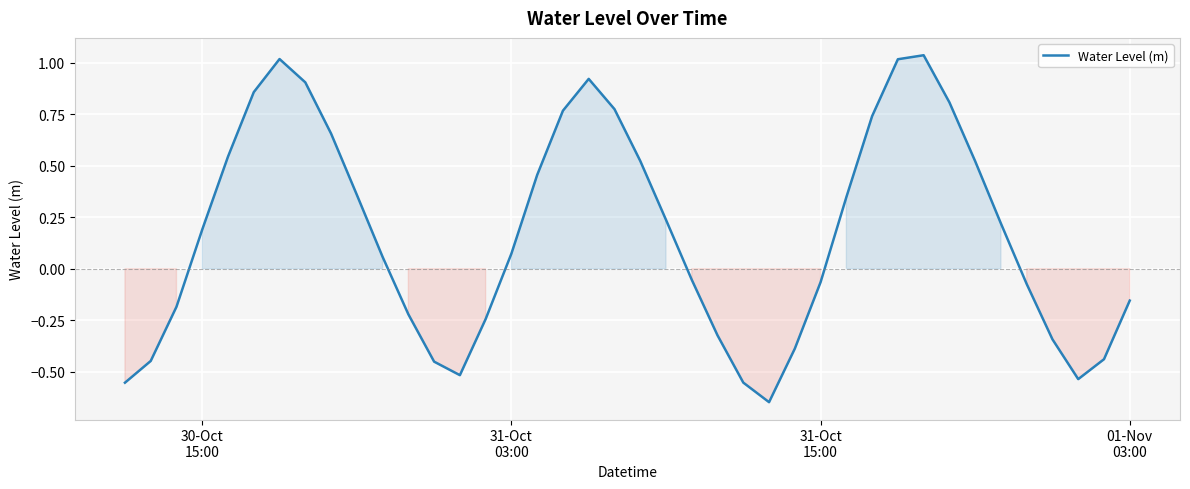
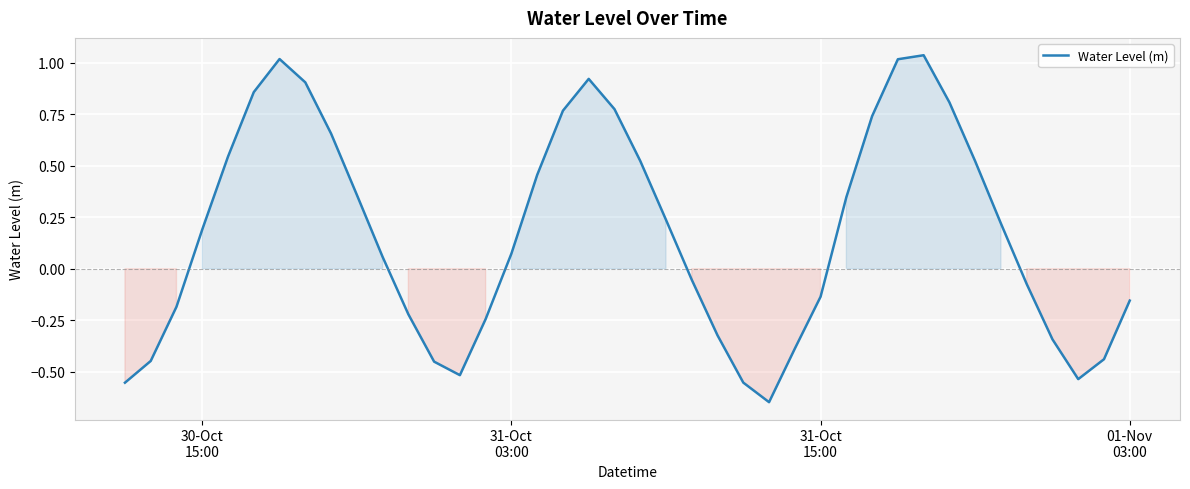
  {
    "30-Oct 15:00": 0.19,
    "31-Oct 03:00": 0.07,
-   "31-Oct 15:00": -0.07,
+   "31-Oct 15:00": -0.14,
    "01-Nov 03:00": -0.15
  }
